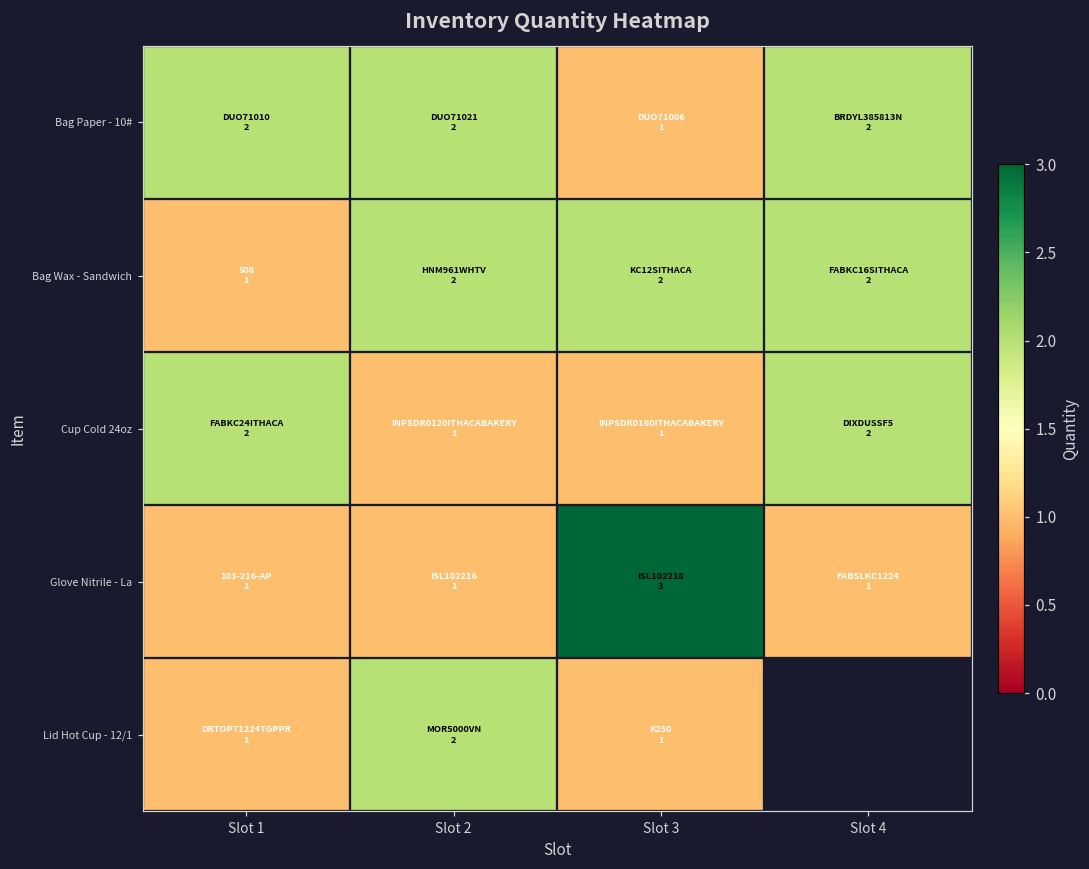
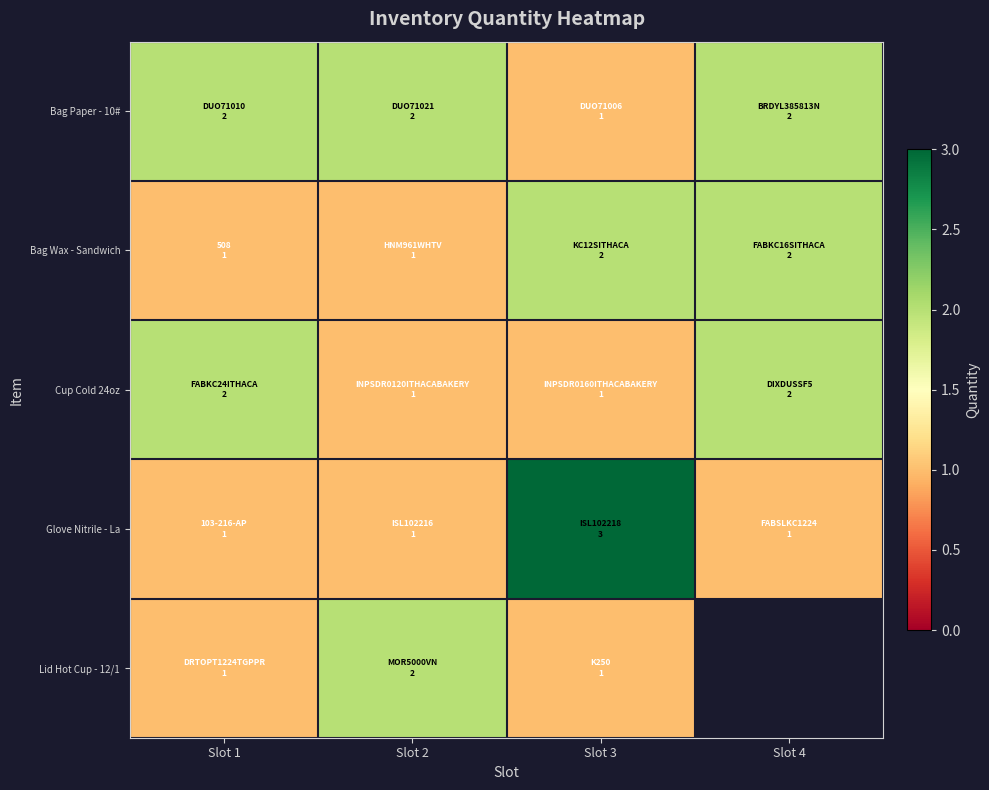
  {
    "Bag Paper - 10#": {
      "Slot 1": 2,
      "Slot 2": 2,
      "Slot 3": 1,
      "Slot 4": 2
    },
    "Bag Wax - Sandwich": {
-     "Slot 2": 2,
+     "Slot 2": 1,
      "Slot 3": 2,
      "Slot 4": 2
    },
    "Cup Cold 24oz": {
      "Slot 1": 2,
      "Slot 2": 1,
      "Slot 3": 1,
      "Slot 4": 2
    },
    "Glove Nitrile - La": {
      "Slot 2": 1,
      "Slot 3": 3,
      "Slot 4": 1
    },
    "Lid Hot Cup - 12/1": {
      "Slot 1": 1,
      "Slot 2": 2,
      "Slot 3": 1
    }
  }
